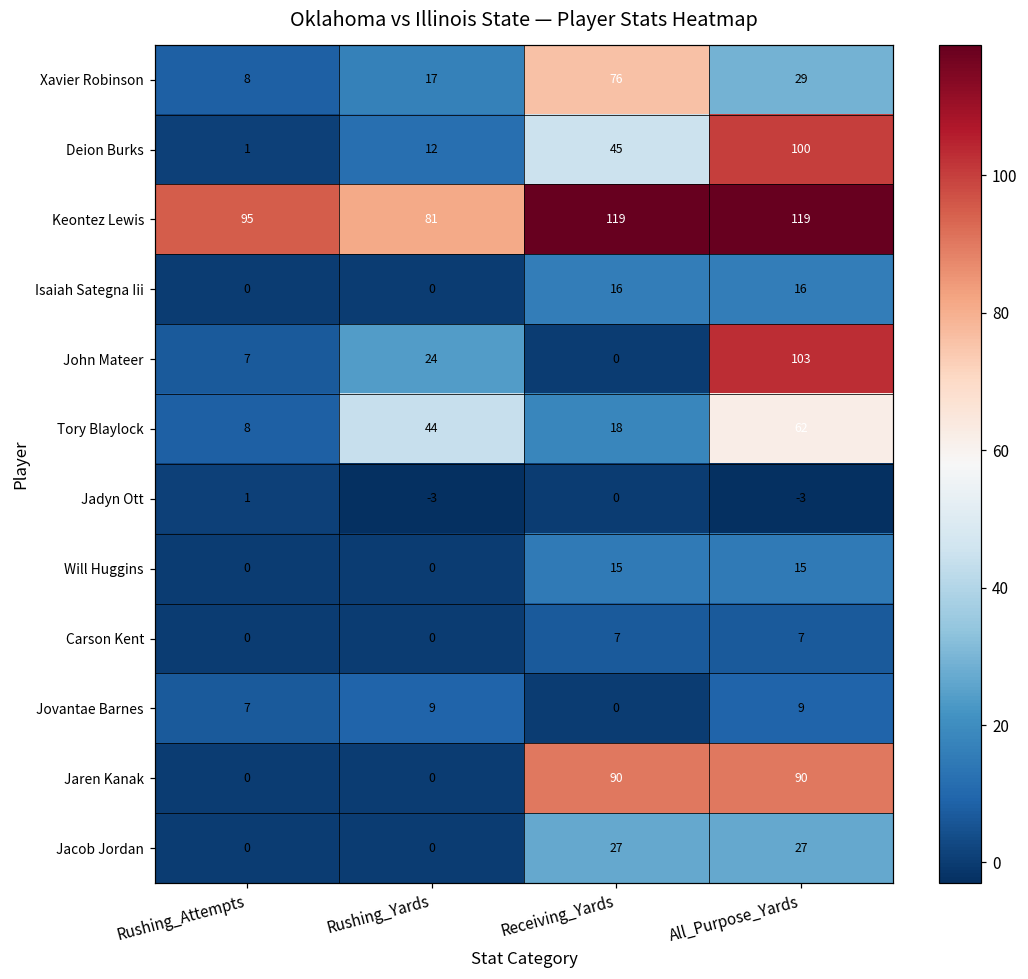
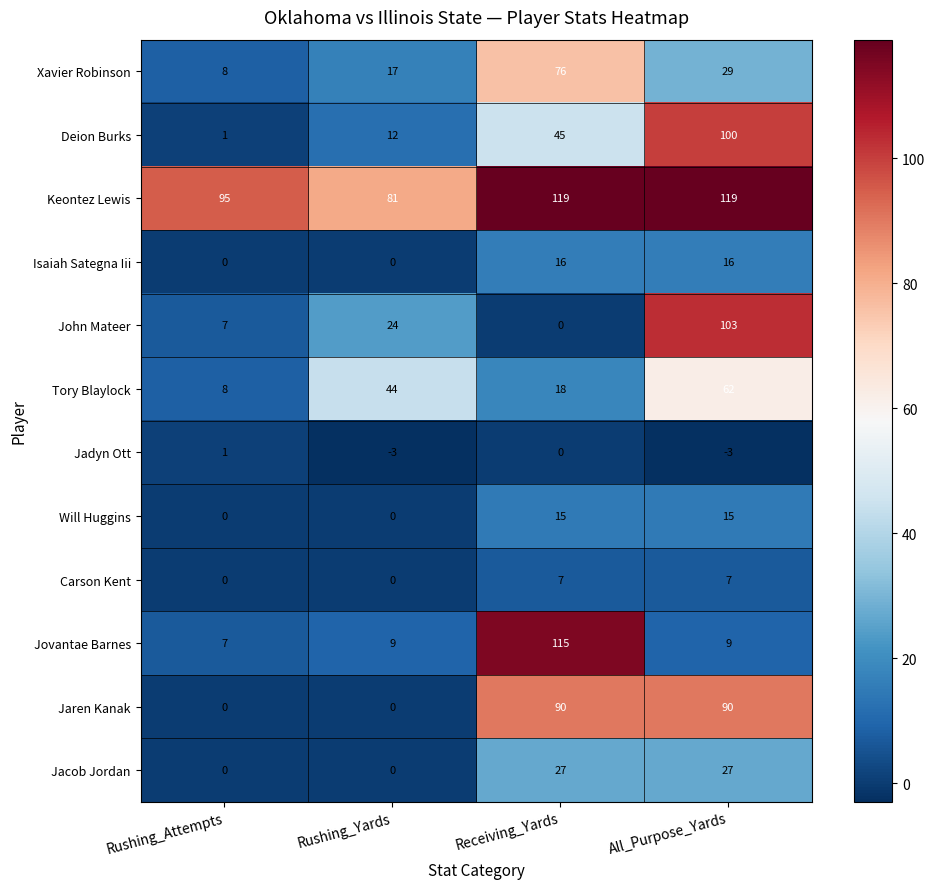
  {
    "Xavier Robinson": {
      "Rushing_Attempts": 8,
      "Rushing_Yards": 17,
      "Receiving_Yards": 76,
      "All_Purpose_Yards": 29
    },
    "Deion Burks": {
      "Rushing_Attempts": 1,
      "Rushing_Yards": 12,
      "Receiving_Yards": 45,
      "All_Purpose_Yards": 100
    },
    "Keontez Lewis": {
      "Rushing_Attempts": 95,
      "Rushing_Yards": 81,
      "Receiving_Yards": 119,
      "All_Purpose_Yards": 119
    },
    "Isaiah Sategna Iii": {
      "Rushing_Attempts": 0,
      "Rushing_Yards": 0,
      "Receiving_Yards": 16,
      "All_Purpose_Yards": 16
    },
    "John Mateer": {
      "Rushing_Attempts": 7,
      "Rushing_Yards": 24,
      "Receiving_Yards": 0,
      "All_Purpose_Yards": 103
    },
    "Tory Blaylock": {
      "Rushing_Attempts": 8,
      "Rushing_Yards": 44,
      "Receiving_Yards": 18
    },
    "Jadyn Ott": {
      "Rushing_Attempts": 1,
      "Rushing_Yards": -3,
      "Receiving_Yards": 0,
      "All_Purpose_Yards": -3
    },
    "Will Huggins": {
      "Rushing_Attempts": 0,
      "Rushing_Yards": 0,
      "Receiving_Yards": 15,
      "All_Purpose_Yards": 15
    },
    "Carson Kent": {
      "Rushing_Attempts": 0,
      "Rushing_Yards": 0,
      "Receiving_Yards": 7,
      "All_Purpose_Yards": 7
    },
    "Jovantae Barnes": {
      "Rushing_Attempts": 7,
      "Rushing_Yards": 9,
-     "Receiving_Yards": 0,
+     "Receiving_Yards": 115,
      "All_Purpose_Yards": 9
    },
    "Jaren Kanak": {
      "Rushing_Attempts": 0,
      "Rushing_Yards": 0,
      "Receiving_Yards": 90,
      "All_Purpose_Yards": 90
    },
    "Jacob Jordan": {
      "Rushing_Attempts": 0,
      "Rushing_Yards": 0,
      "Receiving_Yards": 27,
      "All_Purpose_Yards": 27
    }
  }
